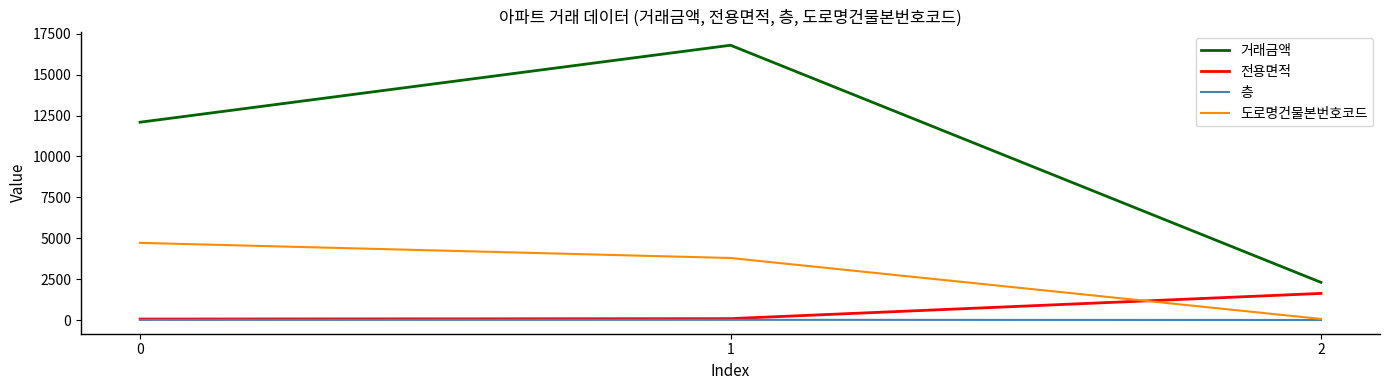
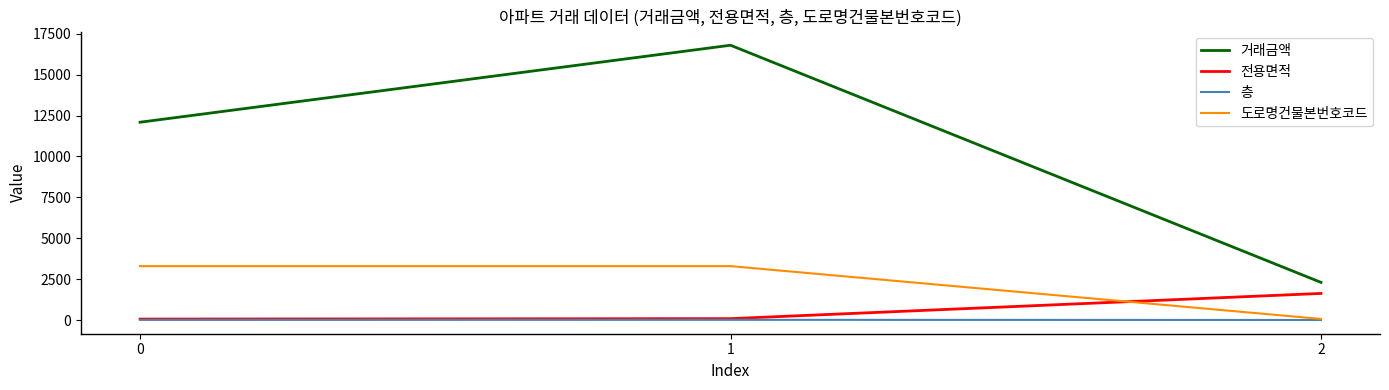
  {
    "거래금액": {
      "0": 12100,
      "1": 16800,
      "2": 2300
    },
    "전용면적": {
      "2": 1600
    },
    "도로명건물본번호코드": {
-     "0": 4700,
-     "1": 3800
+     "0": 3300,
+     "1": 3300
    }
  }
